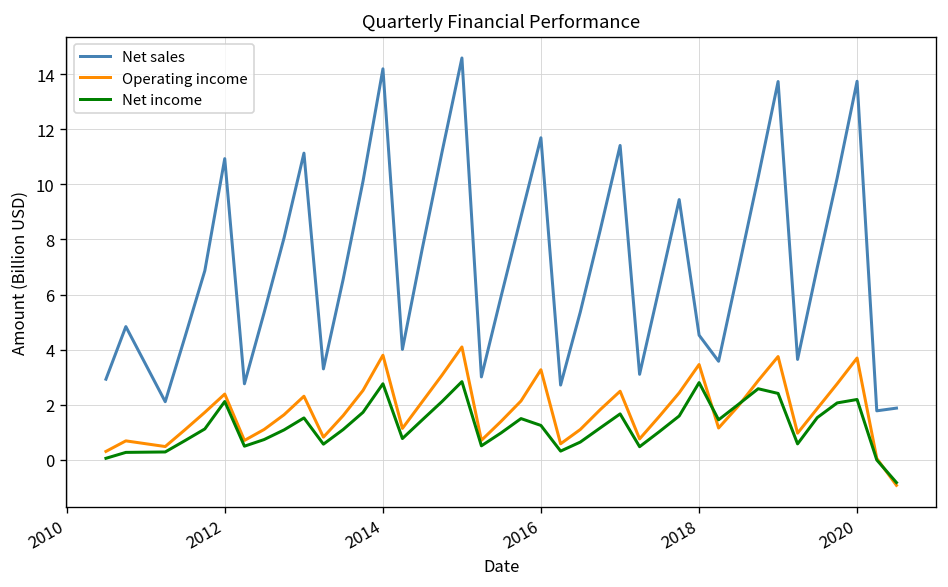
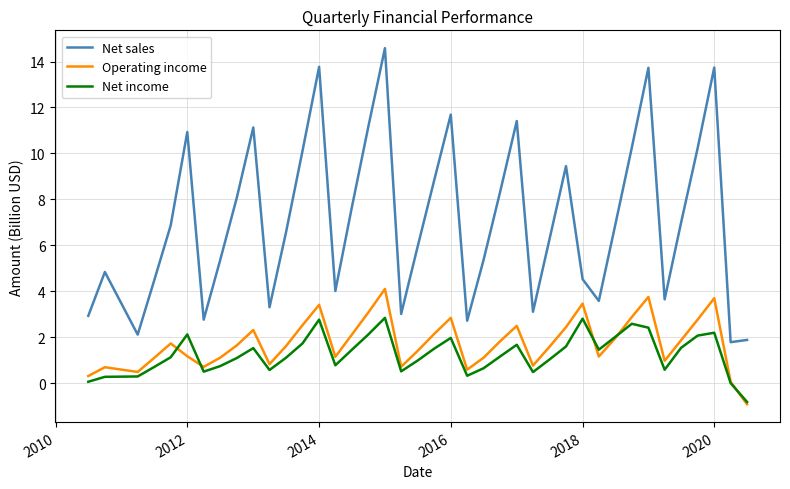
  {
    "Net sales": {
      "2012": 10.9,
-     "2014": 14.2,
+     "2014": 13.8,
      "2016": 11.7,
      "2018": 4.5,
      "2020": 13.7
    },
    "Operating income": {
-     "2012": 2.4,
-     "2014": 3.8,
-     "2016": 3.3,
+     "2012": 1.2,
+     "2014": 3.4,
+     "2016": 2.8,
      "2018": 3.5,
      "2020": 3.7
    },
    "Net income": {
      "2012": 2.1,
      "2014": 2.8,
-     "2016": 1.3,
+     "2016": 2.0,
      "2018": 2.8,
      "2020": 2.2
    }
  }
